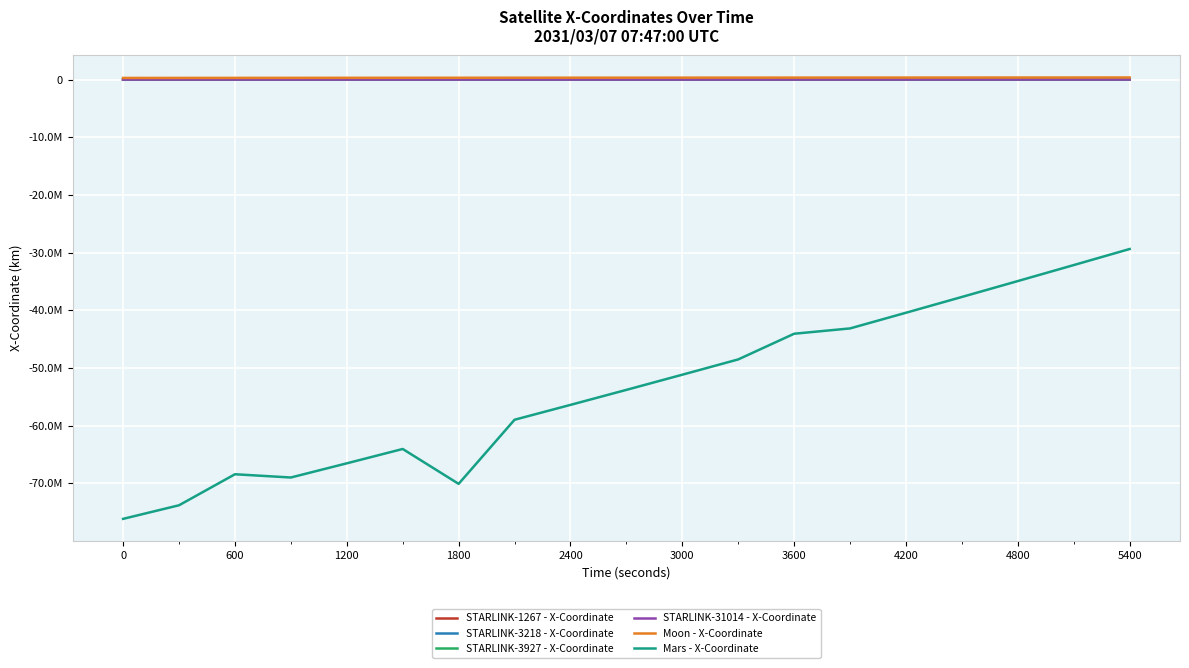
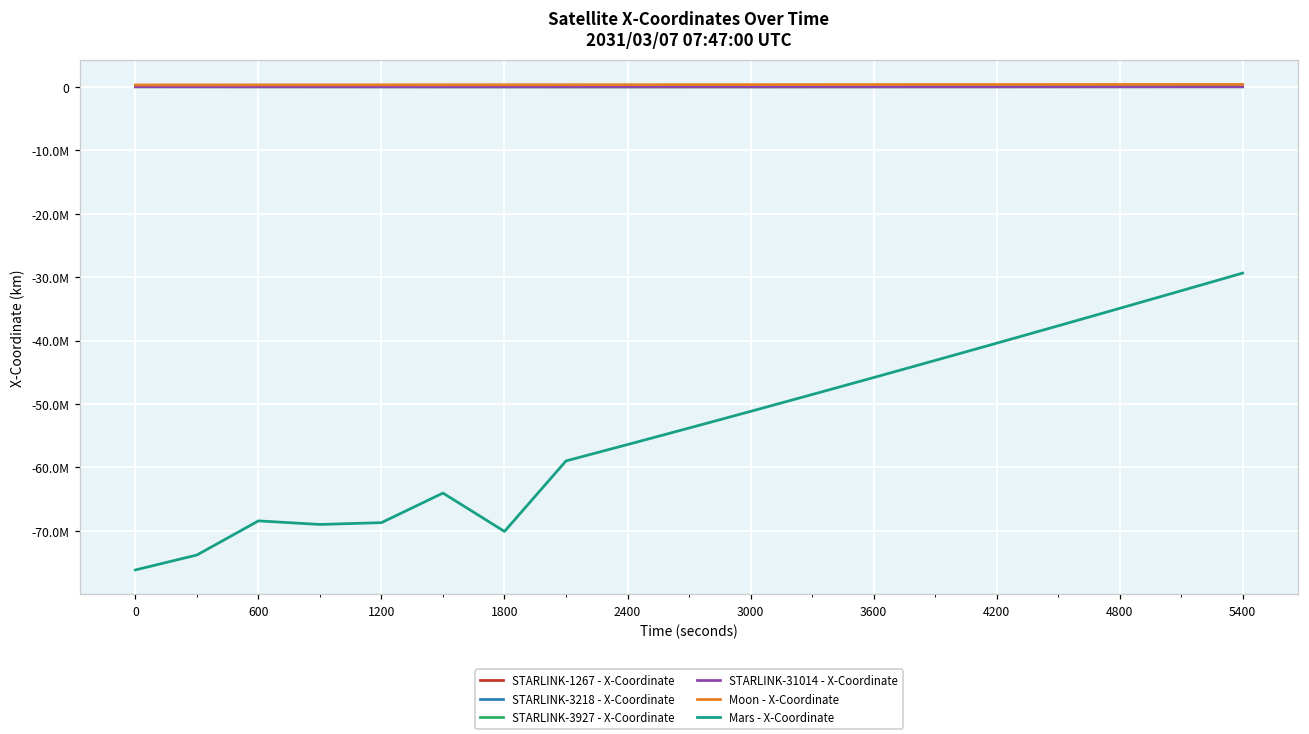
  {
    "Mars - X-Coordinate": {
      "0": -76000000,
      "600": -68000000,
-     "1200": -67000000,
+     "1200": -69000000,
      "1800": -70000000,
      "2400": -56000000,
      "3000": -51000000,
-     "3600": -44000000,
+     "3600": -46000000,
      "4200": -40000000,
      "4800": -35000000,
      "5400": -29000000
    }
  }
